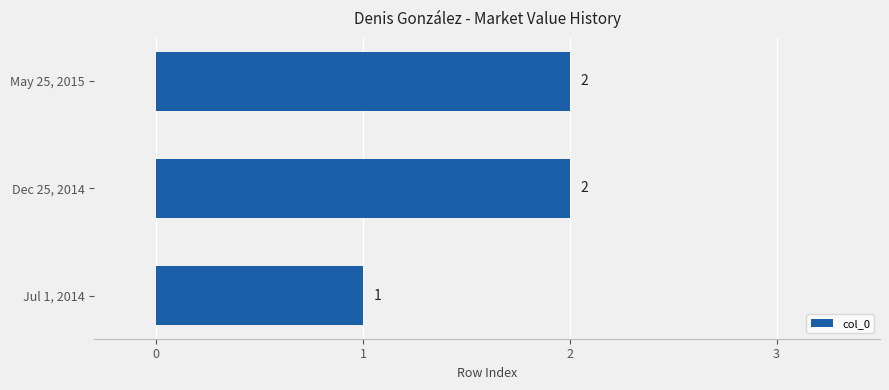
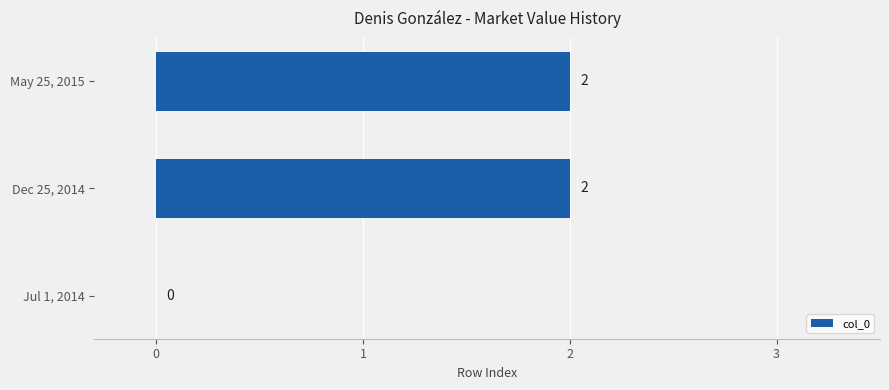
  {
    "May 25, 2015": 2,
    "Dec 25, 2014": 2,
-   "Jul 1, 2014": 1
+   "Jul 1, 2014": 0
  }
